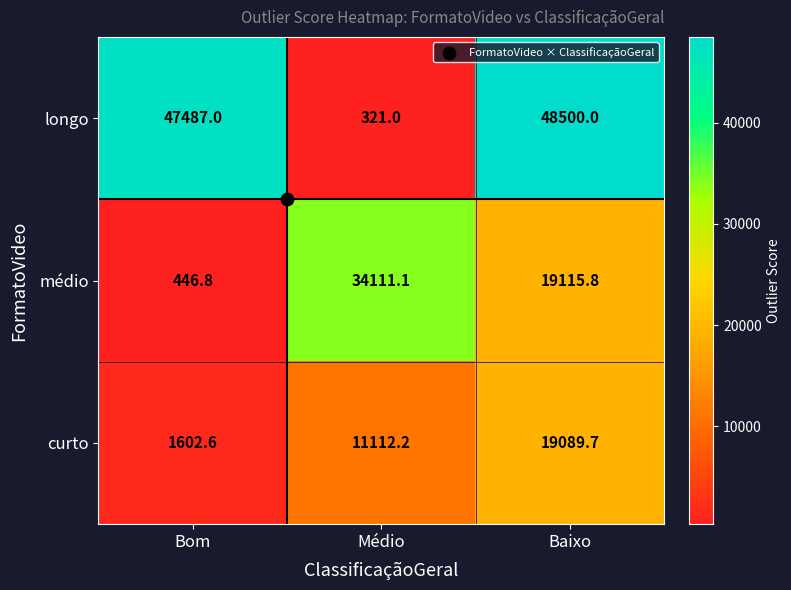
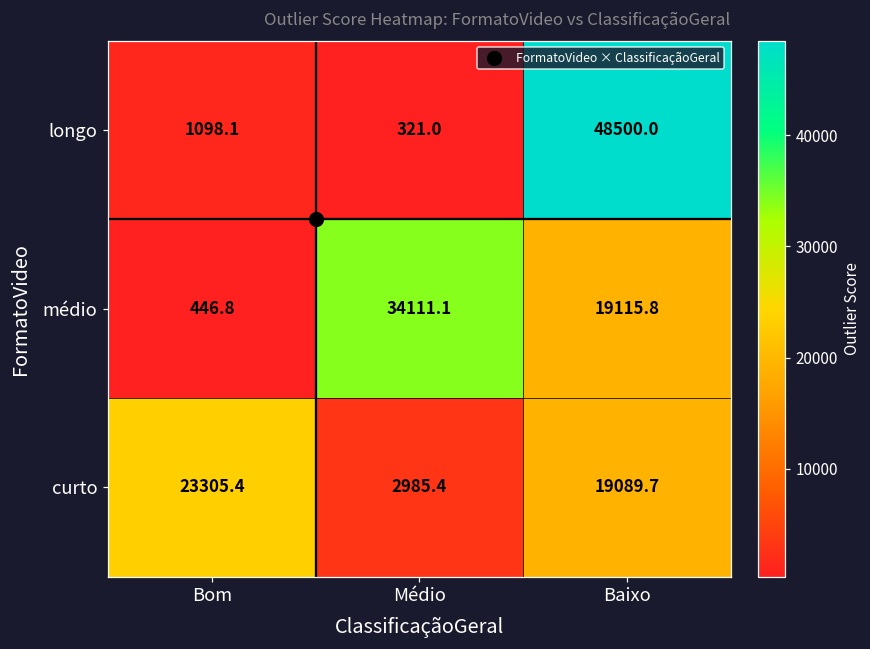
  {
    "longo": {
-     "Bom": 47487.0,
+     "Bom": 1098.1,
      "Médio": 321.0,
      "Baixo": 48500.0
    },
    "médio": {
      "Bom": 446.8,
      "Médio": 34111.1,
      "Baixo": 19115.8
    },
    "curto": {
-     "Bom": 1602.6,
-     "Médio": 11112.2,
+     "Bom": 23305.4,
+     "Médio": 2985.4,
      "Baixo": 19089.7
    }
  }
